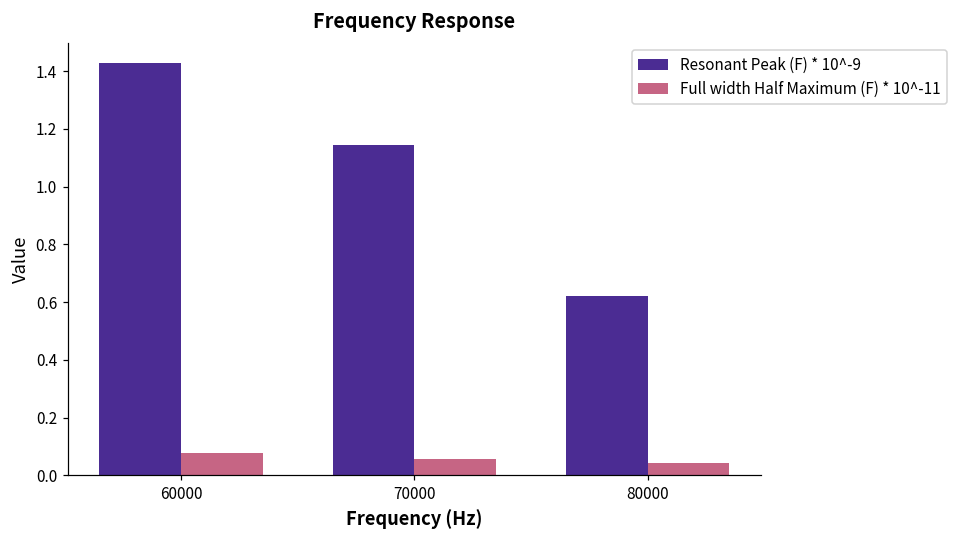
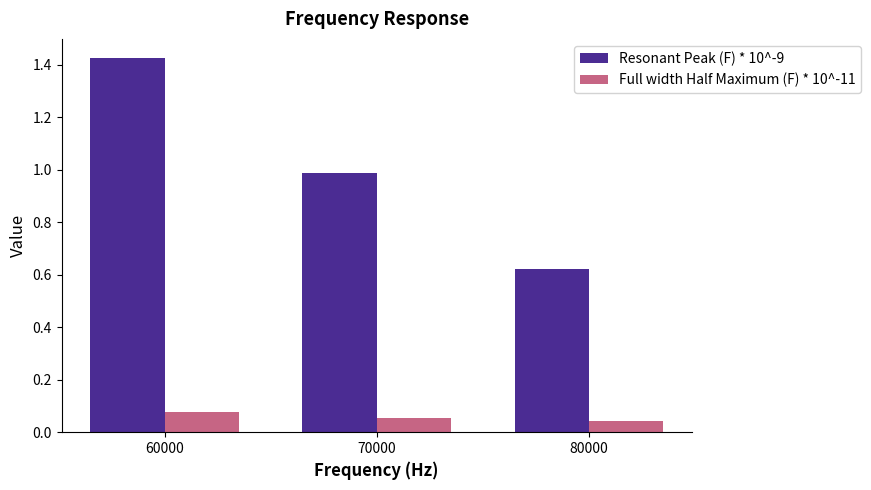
  {
    "Resonant Peak (F) * 10^-9": {
      "60000": 1.43,
-     "70000": 1.14,
+     "70000": 0.99,
      "80000": 0.62
    },
    "Full width Half Maximum (F) * 10^-11": {
      "60000": 0.08,
      "70000": 0.06,
      "80000": 0.04
    }
  }
